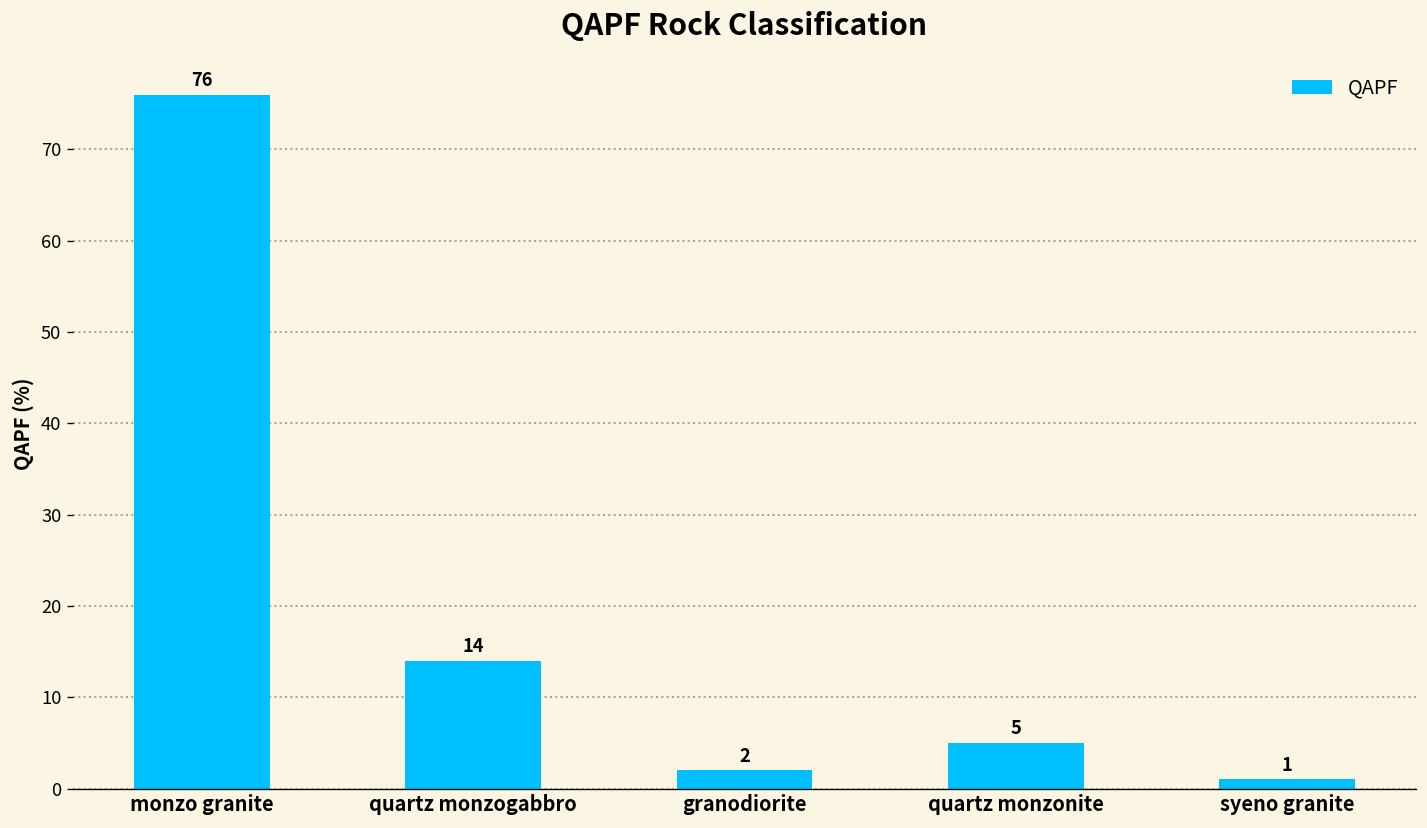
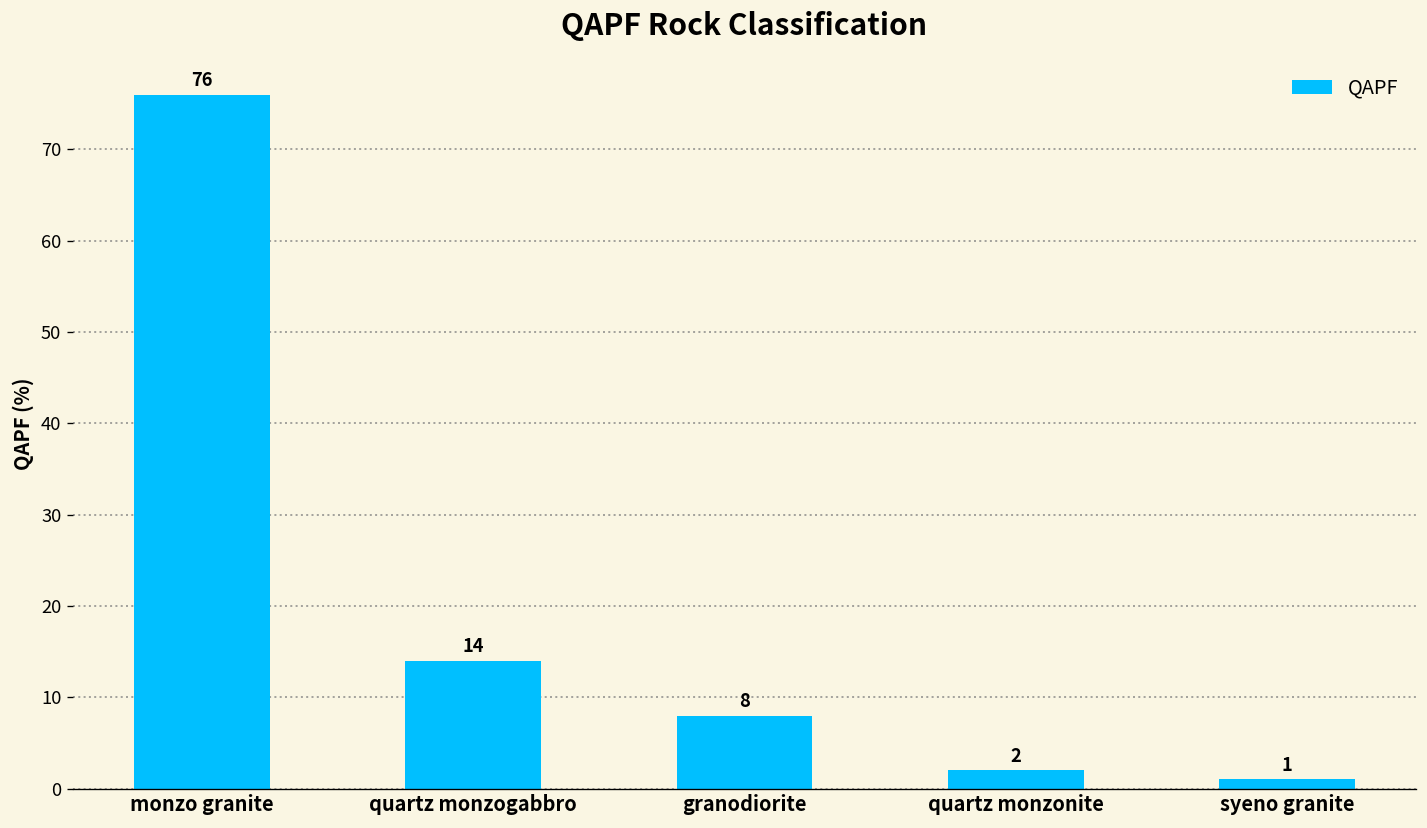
  {
    "monzo granite": 76,
    "quartz monzogabbro": 14,
-   "granodiorite": 2,
-   "quartz monzonite": 5,
+   "granodiorite": 8,
+   "quartz monzonite": 2,
    "syeno granite": 1
  }
